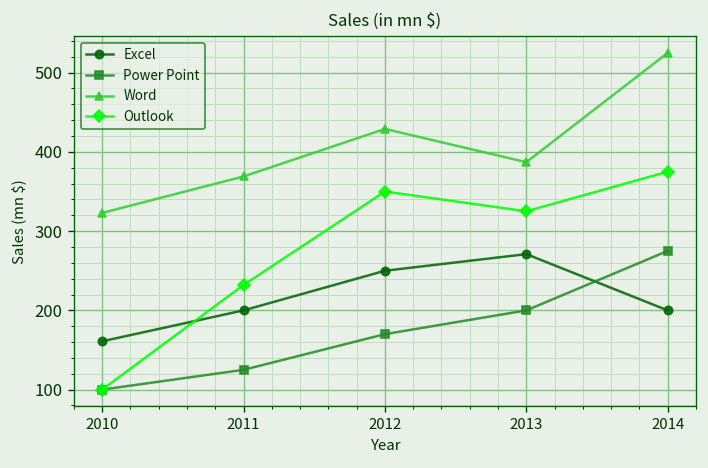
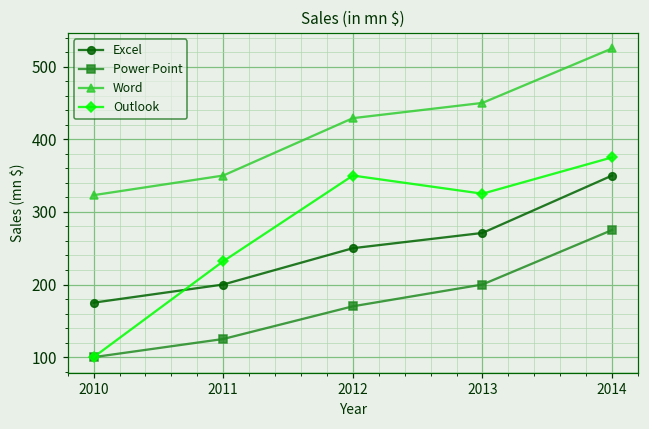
  {
    "Excel": {
-     "2010": 160,
+     "2010": 180,
      "2011": 200,
      "2012": 250,
      "2013": 270,
-     "2014": 200
+     "2014": 350
    },
    "Power Point": {
      "2011": 130,
      "2012": 170,
      "2013": 200,
      "2014": 280
    },
    "Word": {
      "2010": 320,
-     "2011": 370,
+     "2011": 350,
      "2012": 430,
-     "2013": 390,
+     "2013": 450,
      "2014": 530
    },
    "Outlook": {
      "2011": 230,
      "2012": 350,
      "2013": 330,
      "2014": 380
    }
  }
